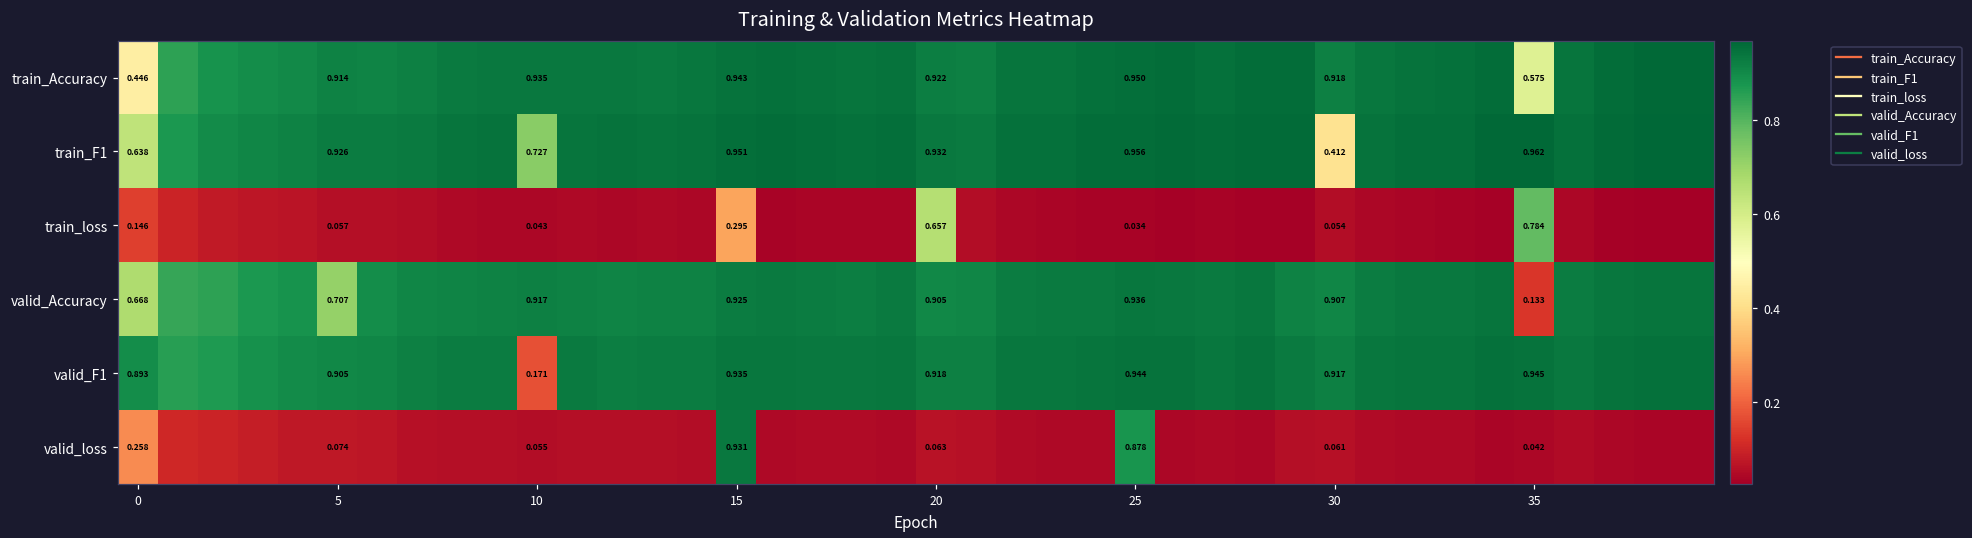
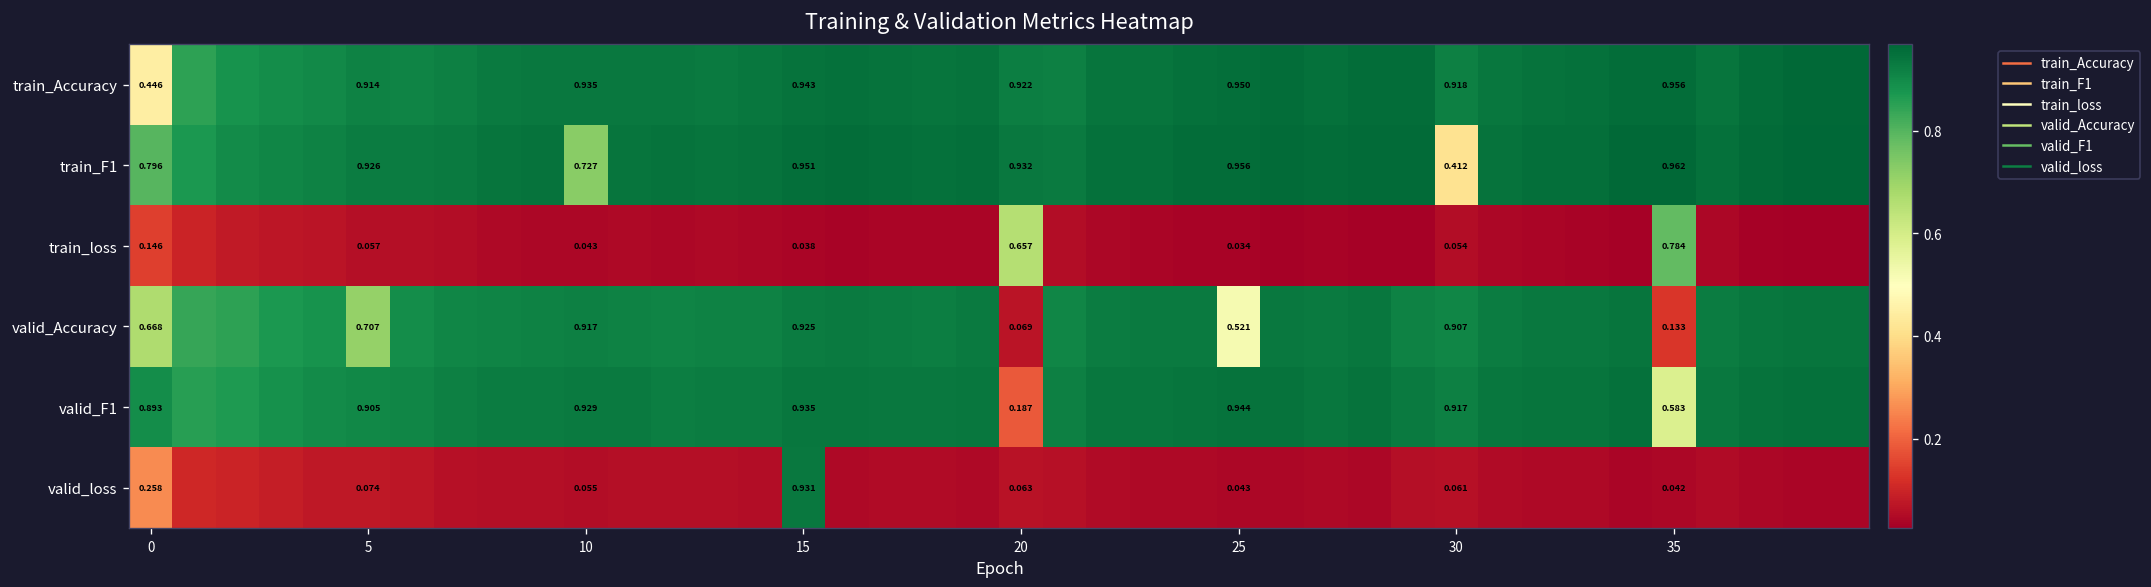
  {
    "train_Accuracy": {
      "0": 0.446,
      "5": 0.914,
      "10": 0.935,
      "15": 0.943,
      "20": 0.922,
      "25": 0.950,
      "30": 0.918,
-     "35": 0.575
+     "35": 0.956
    },
    "train_F1": {
-     "0": 0.638,
+     "0": 0.796,
      "5": 0.926,
      "10": 0.727,
      "15": 0.951,
      "20": 0.932,
      "25": 0.956,
      "30": 0.412,
      "35": 0.962
    },
    "train_loss": {
      "0": 0.146,
      "5": 0.057,
      "10": 0.043,
-     "15": 0.295,
+     "15": 0.038,
      "20": 0.657,
      "25": 0.034,
      "30": 0.054,
      "35": 0.784
    },
    "valid_Accuracy": {
      "0": 0.668,
      "5": 0.707,
      "10": 0.917,
      "15": 0.925,
-     "20": 0.905,
-     "25": 0.936,
+     "20": 0.069,
+     "25": 0.521,
      "30": 0.907,
      "35": 0.133
    },
    "valid_F1": {
      "0": 0.893,
      "5": 0.905,
-     "10": 0.171,
+     "10": 0.929,
      "15": 0.935,
-     "20": 0.918,
+     "20": 0.187,
      "25": 0.944,
      "30": 0.917,
-     "35": 0.945
+     "35": 0.583
    },
    "valid_loss": {
      "0": 0.258,
      "5": 0.074,
      "10": 0.055,
      "15": 0.931,
      "20": 0.063,
-     "25": 0.878,
+     "25": 0.043,
      "30": 0.061,
      "35": 0.042
    }
  }
